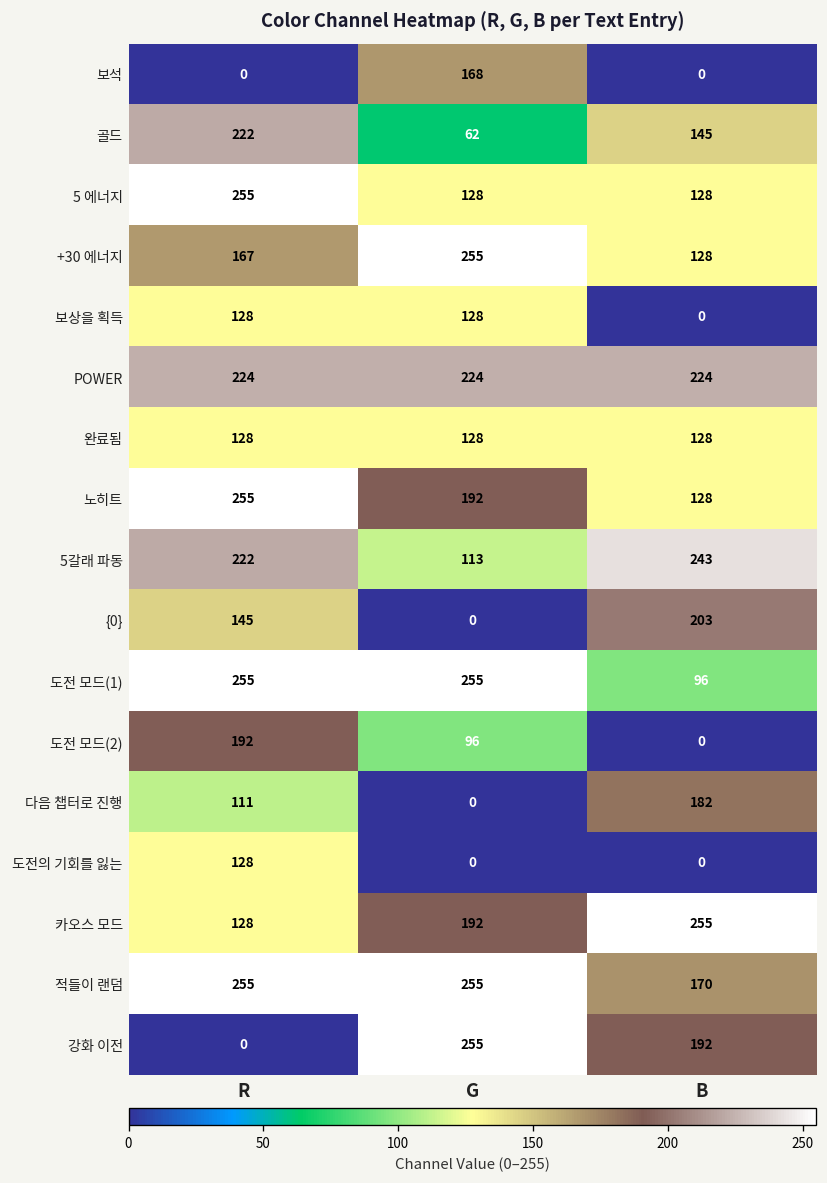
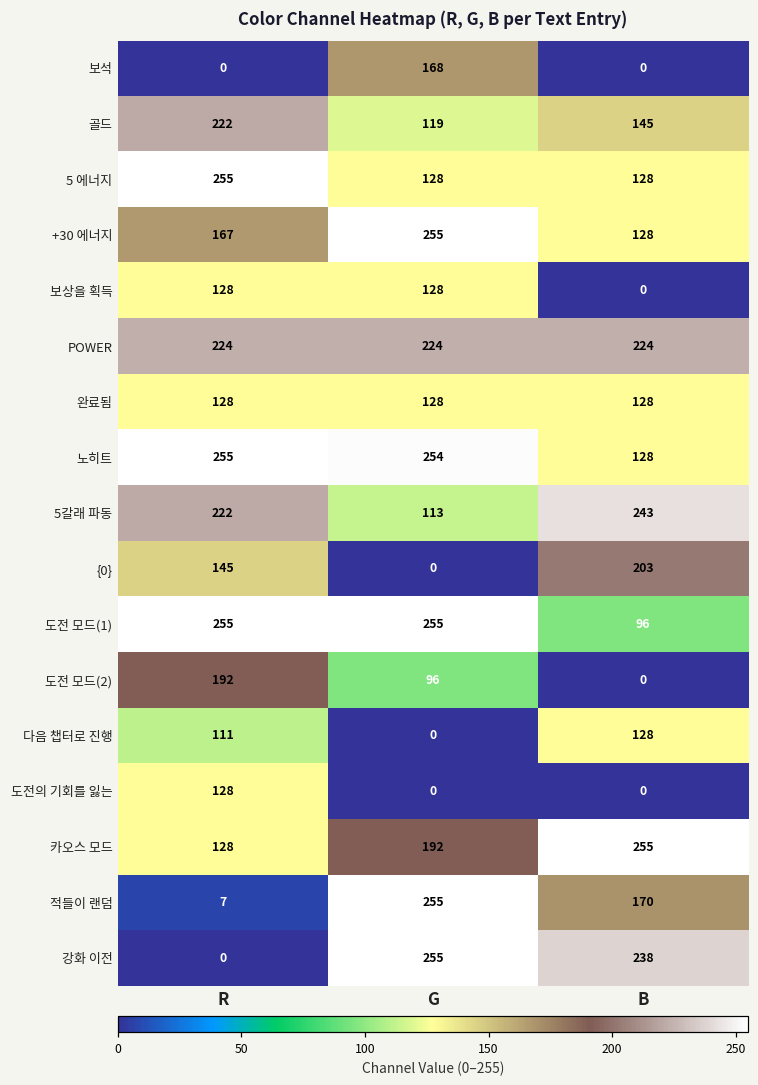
  {
    "보석": {
      "R": 0,
      "G": 168,
      "B": 0
    },
    "골드": {
      "R": 222,
-     "G": 62,
+     "G": 119,
      "B": 145
    },
    "5 에너지": {
      "R": 255,
      "G": 128,
      "B": 128
    },
    "+30 에너지": {
      "R": 167,
      "G": 255,
      "B": 128
    },
    "보상을 획득": {
      "R": 128,
      "G": 128,
      "B": 0
    },
    "POWER": {
      "R": 224,
      "G": 224,
      "B": 224
    },
    "완료됨": {
      "R": 128,
      "G": 128,
      "B": 128
    },
    "노히트": {
      "R": 255,
-     "G": 192,
+     "G": 254,
      "B": 128
    },
    "5갈래 파동": {
      "R": 222,
      "G": 113,
      "B": 243
    },
    "{0}": {
      "R": 145,
      "G": 0,
      "B": 203
    },
    "도전 모드(1)": {
      "R": 255,
      "G": 255,
      "B": 96
    },
    "도전 모드(2)": {
      "R": 192,
      "G": 96,
      "B": 0
    },
    "다음 챕터로 진행": {
      "R": 111,
      "G": 0,
-     "B": 182
+     "B": 128
    },
    "도전의 기회를 잃는": {
      "R": 128,
      "G": 0,
      "B": 0
    },
    "카오스 모드": {
      "R": 128,
      "G": 192,
      "B": 255
    },
    "적들이 랜덤": {
-     "R": 255,
+     "R": 7,
      "G": 255,
      "B": 170
    },
    "강화 이전": {
      "R": 0,
      "G": 255,
-     "B": 192
+     "B": 238
    }
  }
